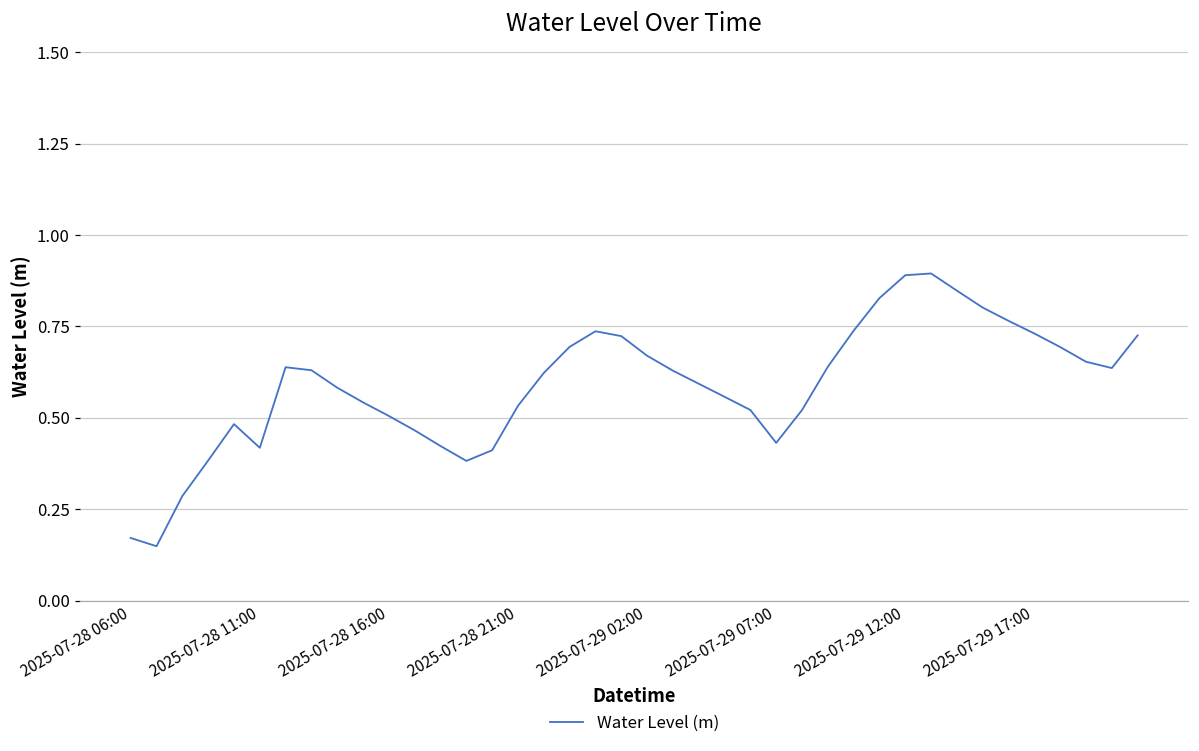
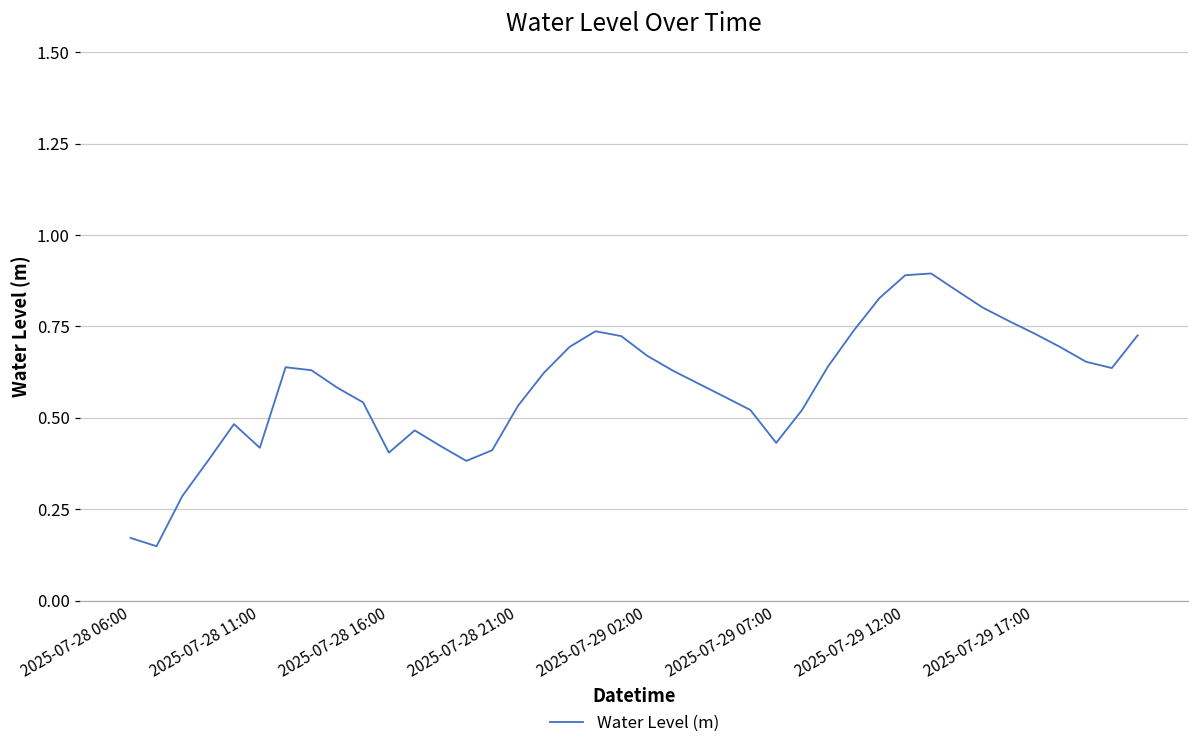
  {
    "2025-07-28 06:00": 0.17,
    "2025-07-28 11:00": 0.42,
-   "2025-07-28 16:00": 0.51,
+   "2025-07-28 16:00": 0.40,
    "2025-07-28 21:00": 0.53,
    "2025-07-29 02:00": 0.67,
    "2025-07-29 07:00": 0.43,
    "2025-07-29 12:00": 0.89,
    "2025-07-29 17:00": 0.73
  }
